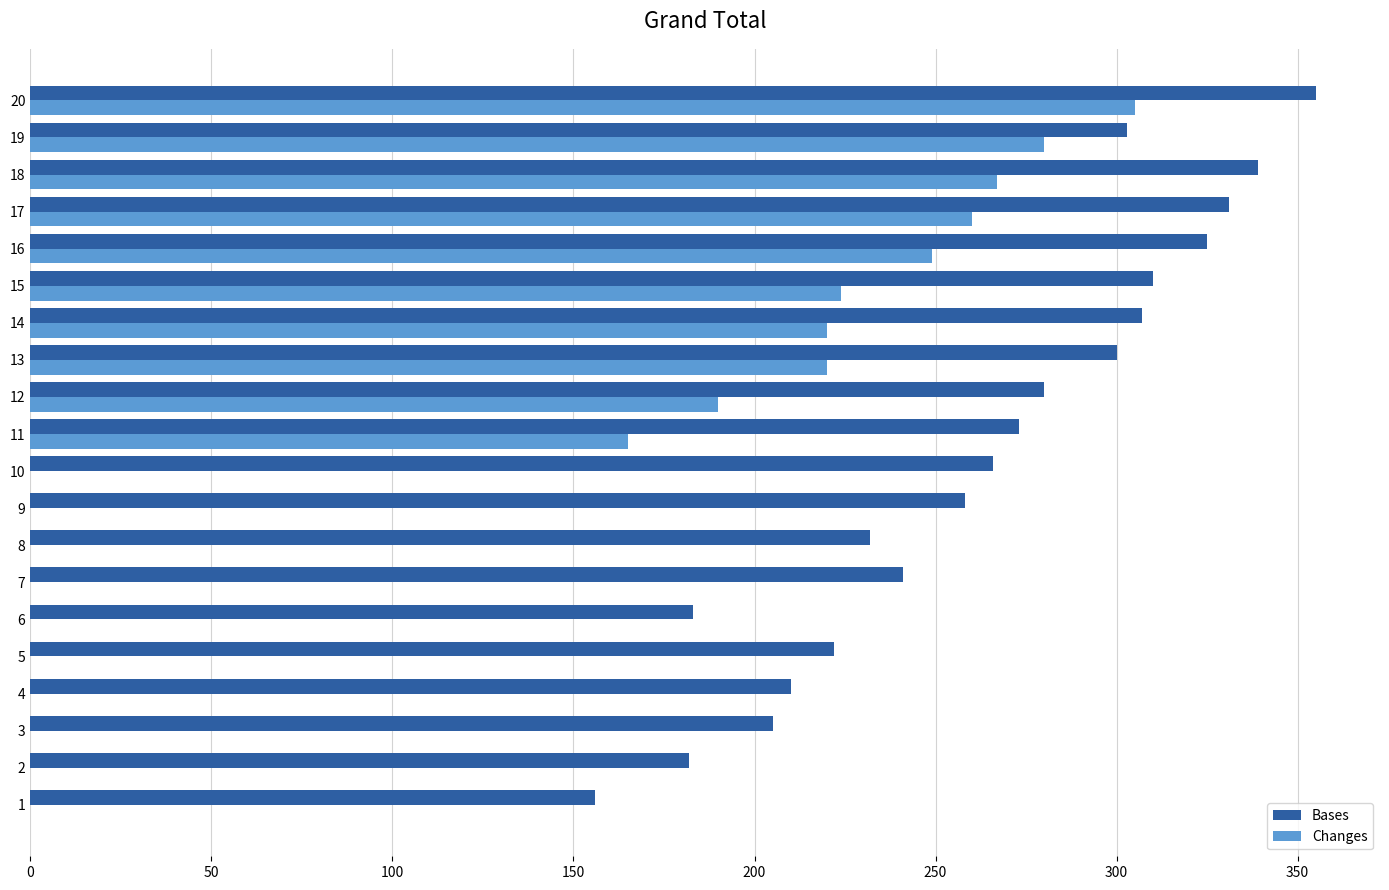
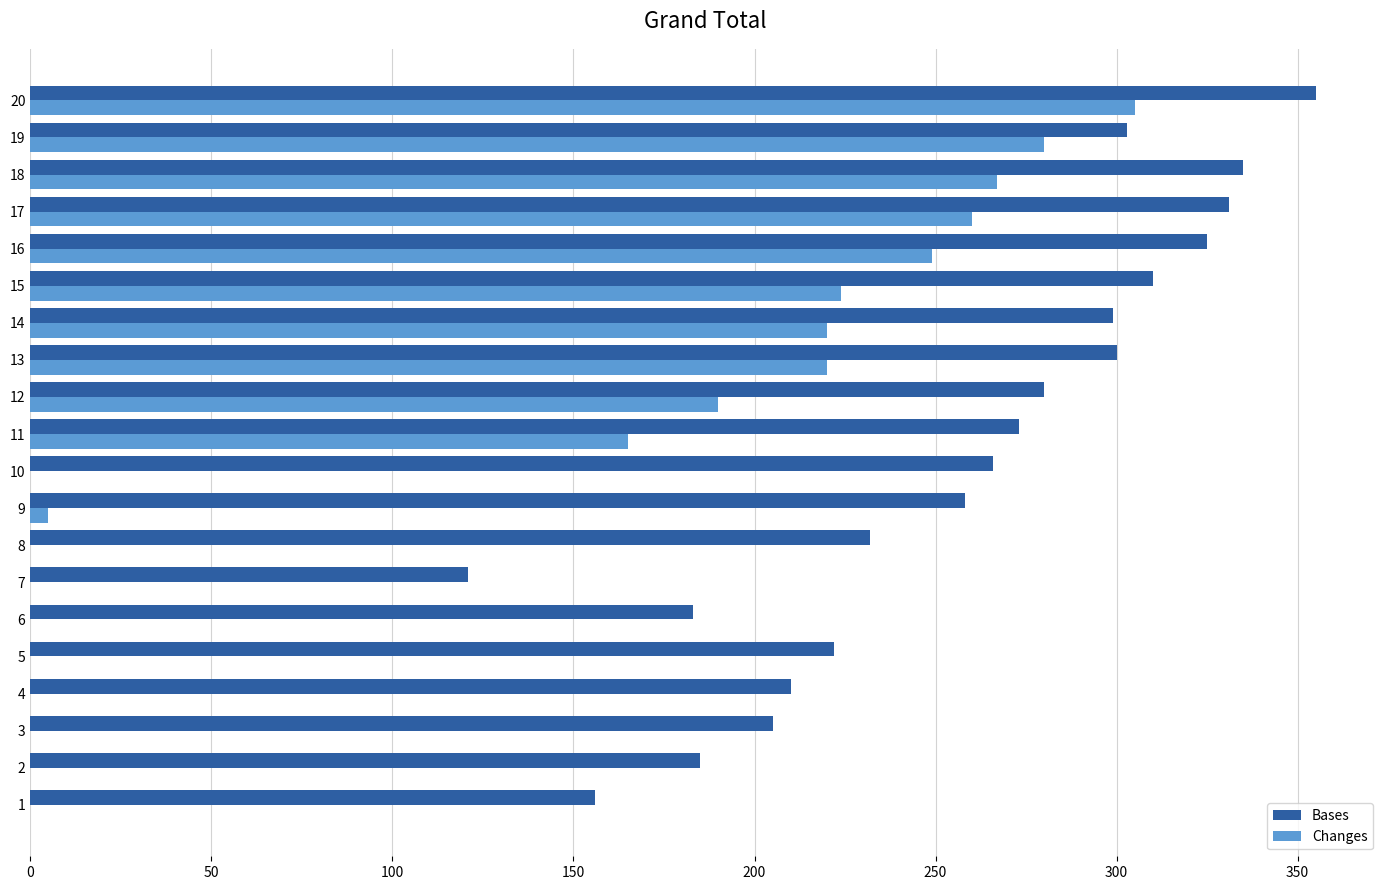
  {
    "Bases": {
      "20": 355,
      "19": 303,
-     "18": 339,
+     "18": 335,
      "17": 331,
      "16": 325,
      "15": 310,
-     "14": 307,
+     "14": 299,
      "13": 300,
      "12": 280,
      "11": 273,
      "10": 266,
      "9": 258,
      "8": 232,
-     "7": 241,
+     "7": 121,
      "6": 183,
      "5": 222,
      "4": 210,
      "3": 205,
-     "2": 182,
+     "2": 185,
      "1": 156
    },
    "Changes": {
      "20": 305,
      "19": 280,
      "18": 267,
      "17": 260,
      "16": 249,
      "15": 224,
      "14": 220,
      "13": 220,
      "12": 190,
      "11": 165,
      "10": 0,
-     "9": 0,
+     "9": 5,
      "8": 0,
      "7": 0,
      "6": 0,
      "5": 0,
      "4": 0,
      "3": 0,
      "2": 0,
      "1": 0
    }
  }
